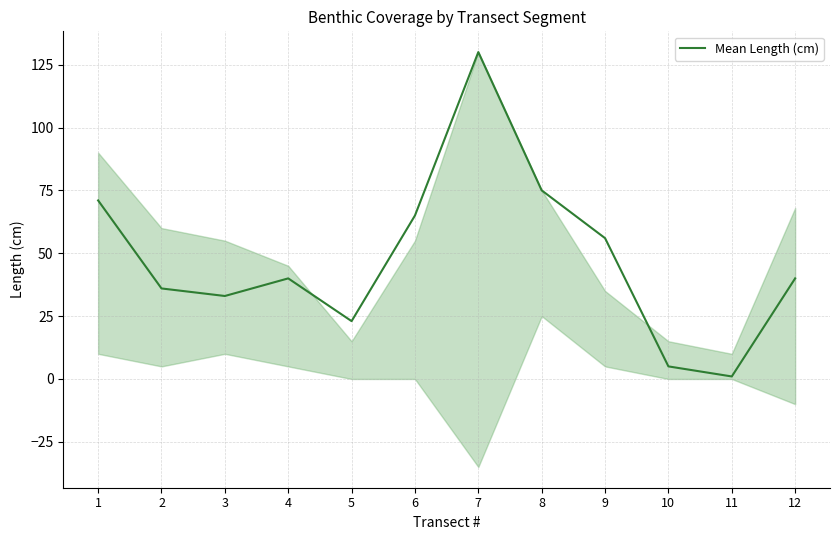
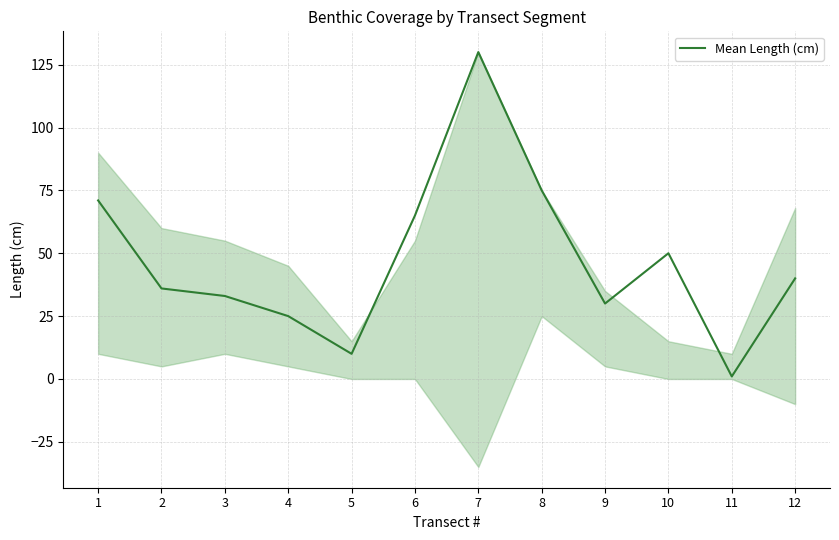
  {
    "Mean Length (cm)": {
      "1": 71,
      "2": 36,
      "3": 33,
-     "4": 40,
-     "5": 23,
+     "4": 25,
+     "5": 10,
      "6": 65,
-     "9": 56,
-     "10": 5,
+     "9": 30,
+     "10": 50,
      "11": 1,
      "12": 40
    }
  }
